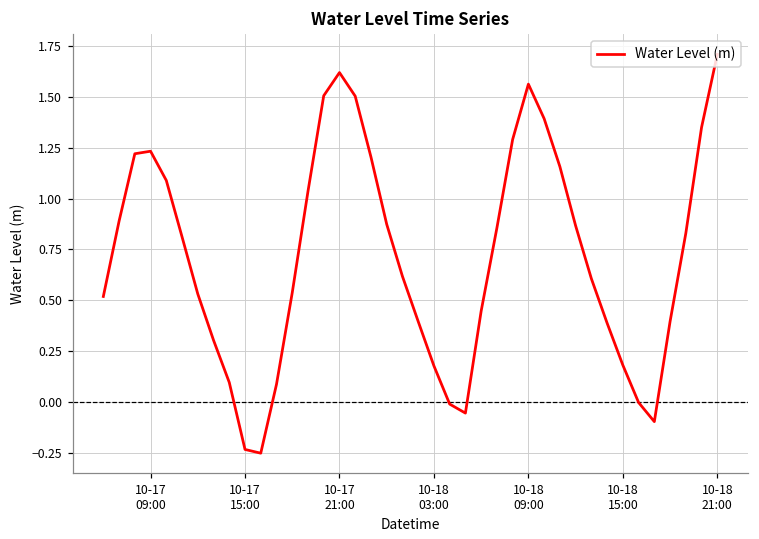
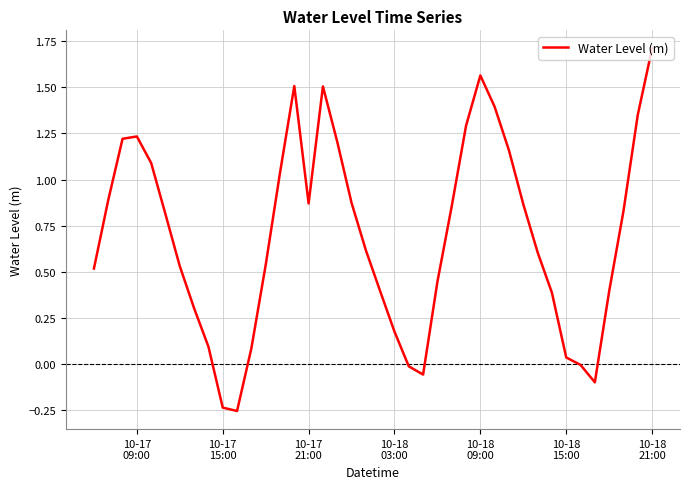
  {
    "10-17 09:00": 1.23,
    "10-17 15:00": -0.23,
-   "10-17 21:00": 1.62,
+   "10-17 21:00": 0.87,
    "10-18 03:00": 0.18,
    "10-18 09:00": 1.56,
-   "10-18 15:00": 0.18
+   "10-18 15:00": 0.04
  }
